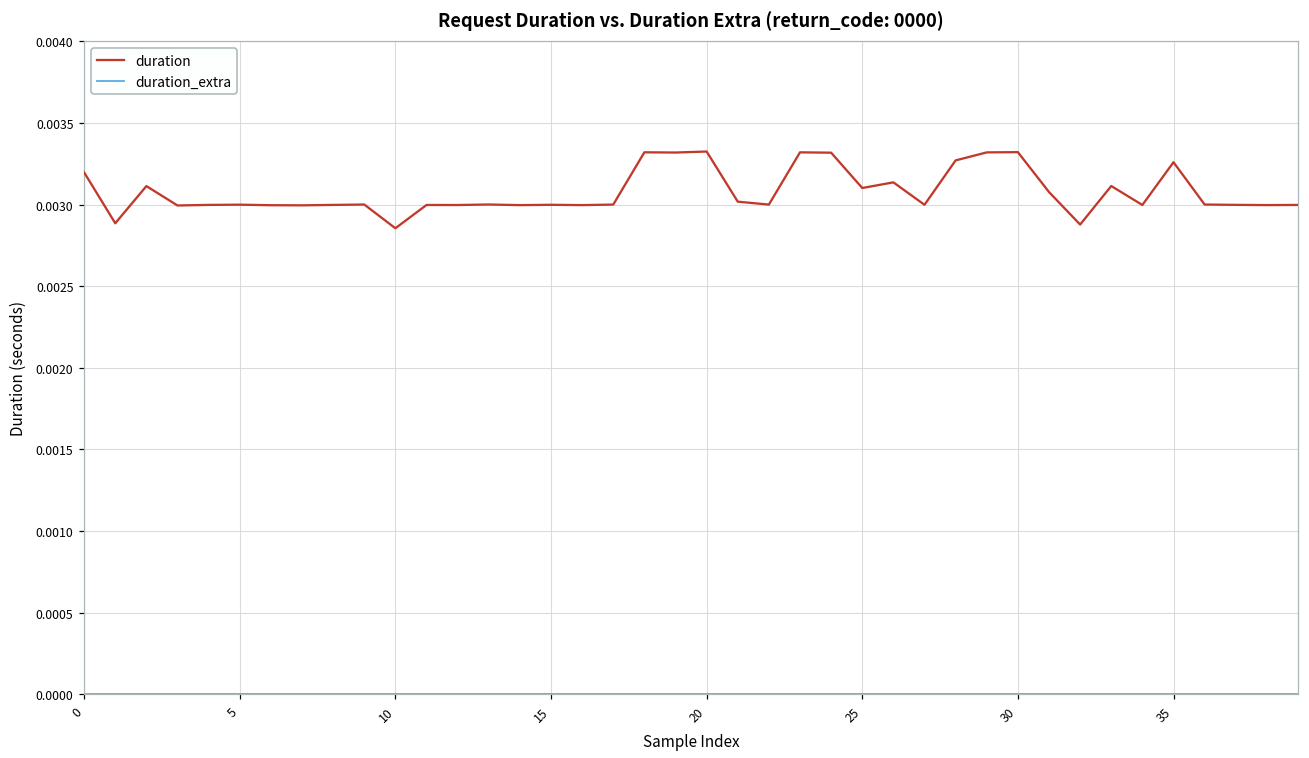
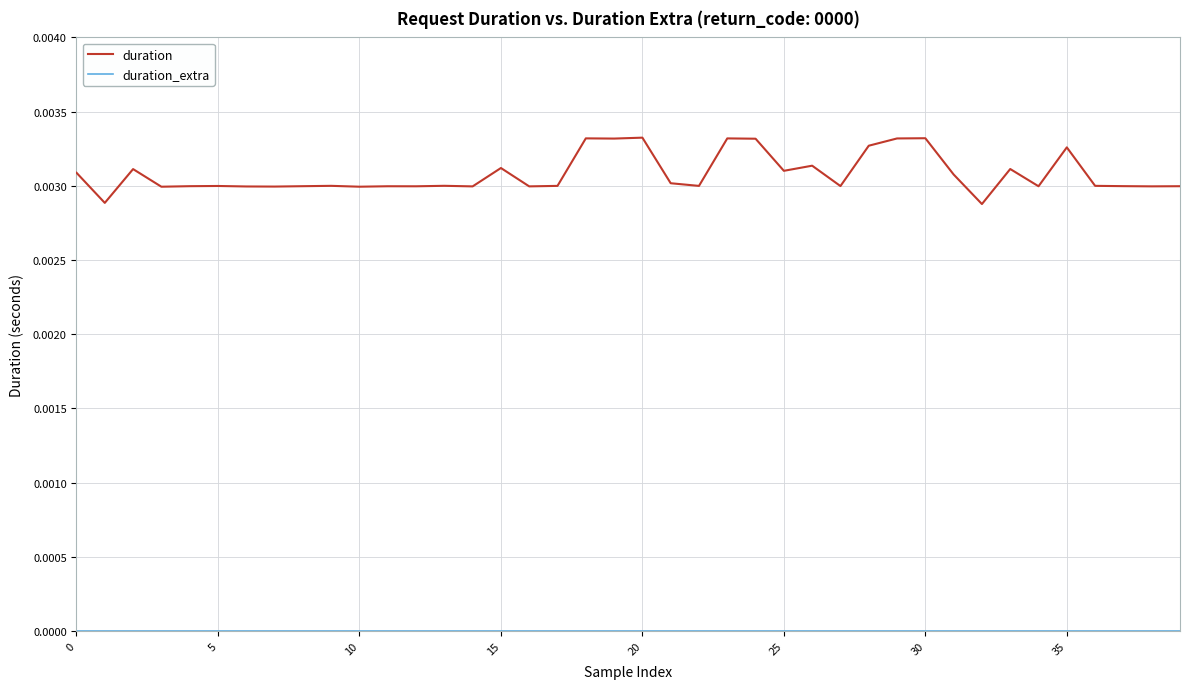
  {
    "duration": {
-     "0": 0.00320,
+     "0": 0.00309,
      "5": 0.00300,
-     "10": 0.00285,
-     "15": 0.00300,
+     "10": 0.00299,
+     "15": 0.00312,
      "20": 0.00332,
      "25": 0.00310,
      "30": 0.00332,
      "35": 0.00326
    },
    "duration_extra": {
      "0": 0.00000,
      "5": 0.00000,
      "10": 0.00000,
      "15": 0.00000,
      "20": 0.00000,
      "25": 0.00000,
      "30": 0.00000,
      "35": 0.00000
    }
  }
